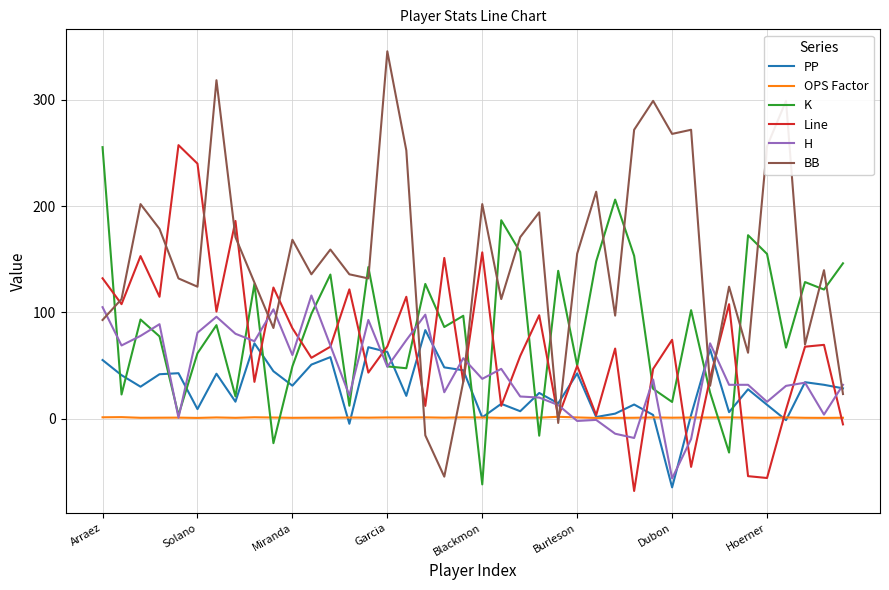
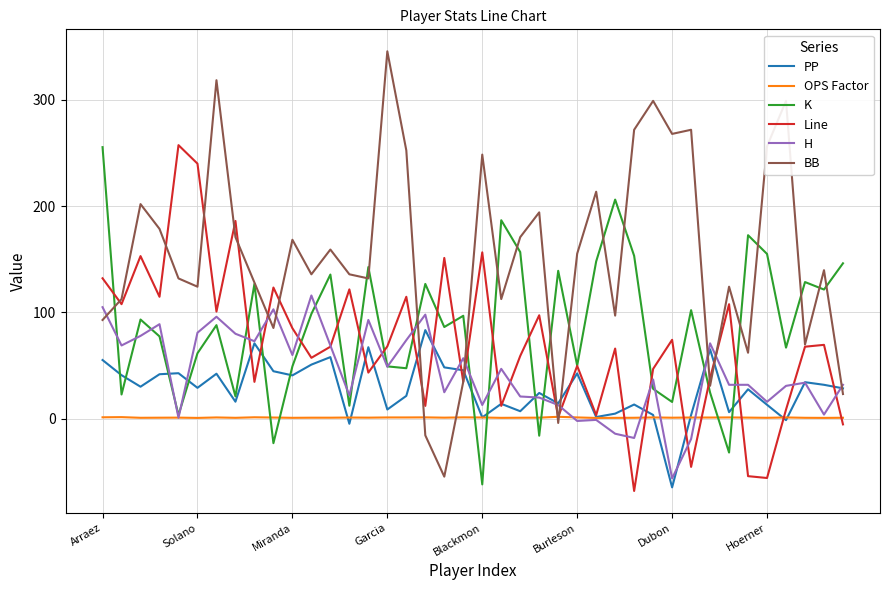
  {
    "PP": {
      "Arraez": 55,
-     "Solano": 9,
-     "Miranda": 31,
-     "Garcia": 63,
+     "Solano": 29,
+     "Miranda": 41,
+     "Garcia": 9,
      "Burleson": 43,
      "Dubon": -64,
      "Hoerner": 13
    },
    "OPS Factor": {
      "Arraez": 1,
      "Solano": 1,
      "Miranda": 1,
      "Garcia": 1,
      "Burleson": 1,
      "Dubon": 1,
      "Hoerner": 1
    },
    "K": {
      "Arraez": 256,
      "Solano": 62,
      "Miranda": 49,
      "Blackmon": -62,
      "Dubon": 16,
      "Hoerner": 155
    },
    "Line": {
      "Arraez": 132,
      "Solano": 240,
      "Miranda": 85,
      "Garcia": 68,
      "Blackmon": 157,
      "Dubon": 74,
      "Hoerner": -56
    },
    "H": {
      "Arraez": 105,
      "Solano": 81,
      "Miranda": 60,
-     "Blackmon": 38,
+     "Blackmon": 13,
      "Burleson": -2,
      "Dubon": -56,
      "Hoerner": 16
    },
    "BB": {
      "Arraez": 93,
      "Solano": 124,
      "Miranda": 168,
      "Garcia": 346,
-     "Blackmon": 202,
+     "Blackmon": 249,
      "Burleson": 155,
      "Dubon": 268
    }
  }
